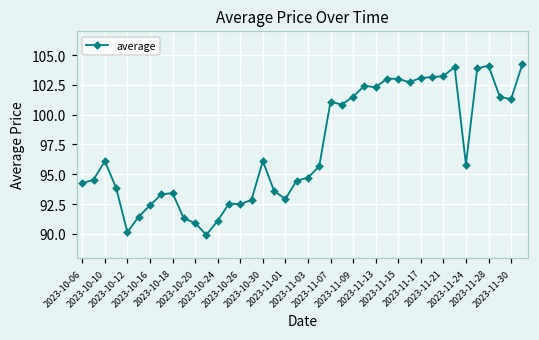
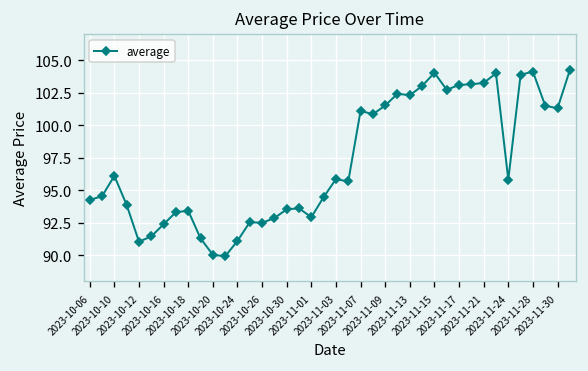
  {
    "2023-10-06": 94.2,
    "2023-10-10": 96.1,
-   "2023-10-12": 90.1,
+   "2023-10-12": 91.0,
    "2023-10-16": 92.4,
    "2023-10-18": 93.4,
-   "2023-10-20": 90.9,
+   "2023-10-20": 90.0,
    "2023-10-24": 91.1,
    "2023-10-26": 92.5,
-   "2023-10-30": 96.1,
+   "2023-10-30": 93.5,
    "2023-11-01": 92.9,
-   "2023-11-03": 94.7,
+   "2023-11-03": 95.8,
    "2023-11-07": 101.1,
    "2023-11-09": 101.5,
    "2023-11-13": 102.3,
-   "2023-11-15": 103.0,
+   "2023-11-15": 104.0,
    "2023-11-17": 103.1,
    "2023-11-21": 103.3,
    "2023-11-24": 95.8,
    "2023-11-28": 104.1,
    "2023-11-30": 101.3
  }
